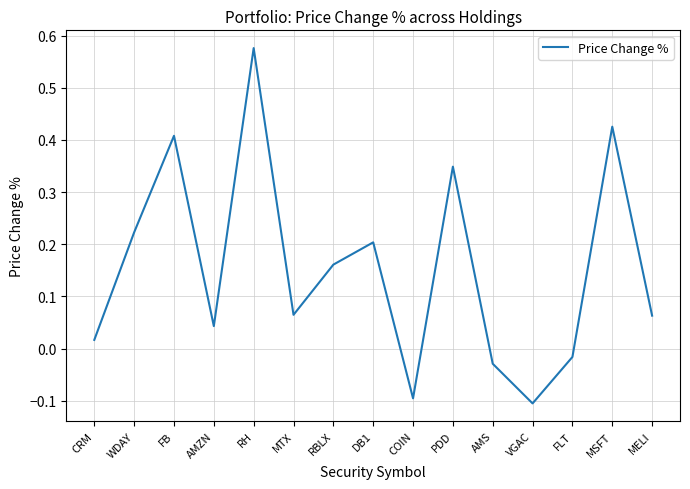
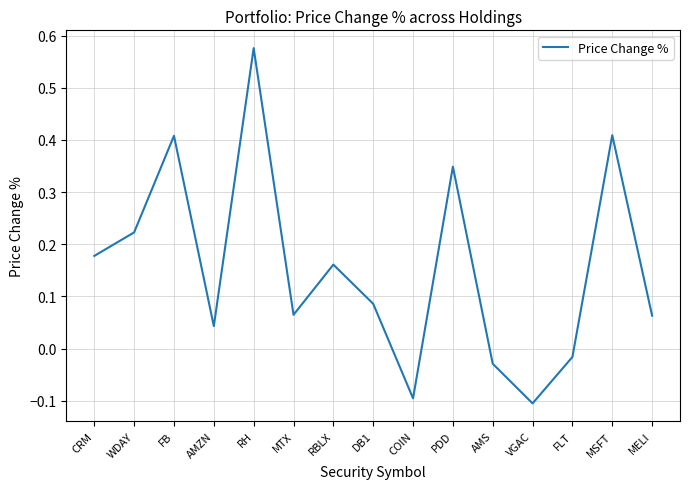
  {
-   "CRM": 0.02,
+   "CRM": 0.18,
    "WDAY": 0.22,
    "FB": 0.41,
    "AMZN": 0.04,
    "RH": 0.58,
    "MTX": 0.06,
    "RBLX": 0.16,
-   "DB1": 0.20,
+   "DB1": 0.09,
    "COIN": -0.10,
    "PDD": 0.35,
    "AMS": -0.03,
    "VGAC": -0.11,
    "FLT": -0.02,
-   "MSFT": 0.43,
+   "MSFT": 0.41,
    "MELI": 0.06
  }
